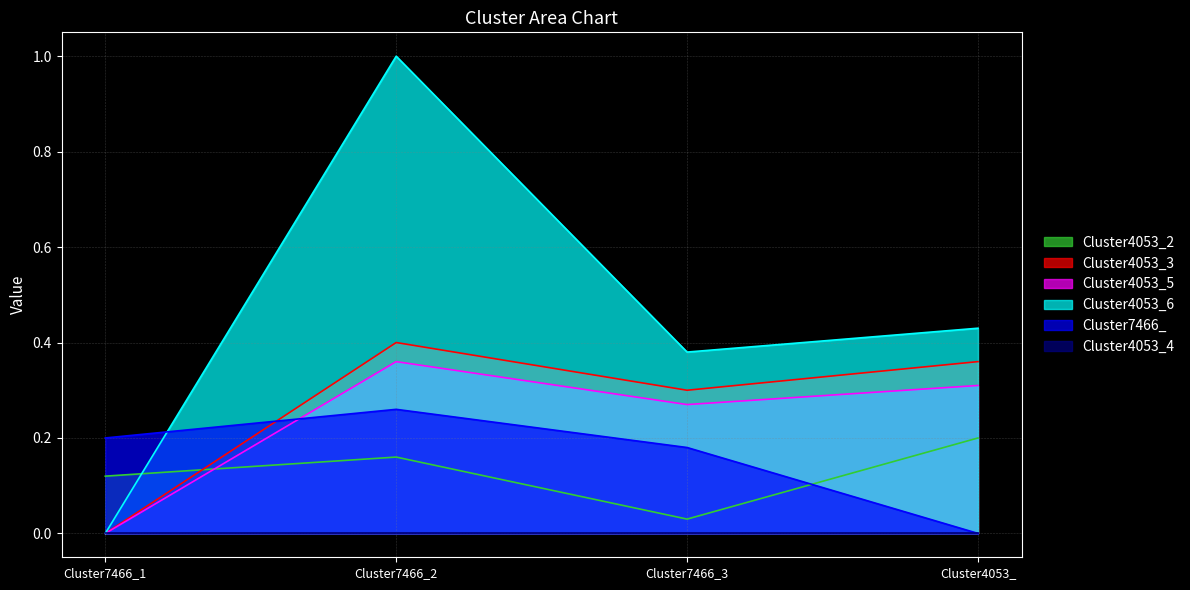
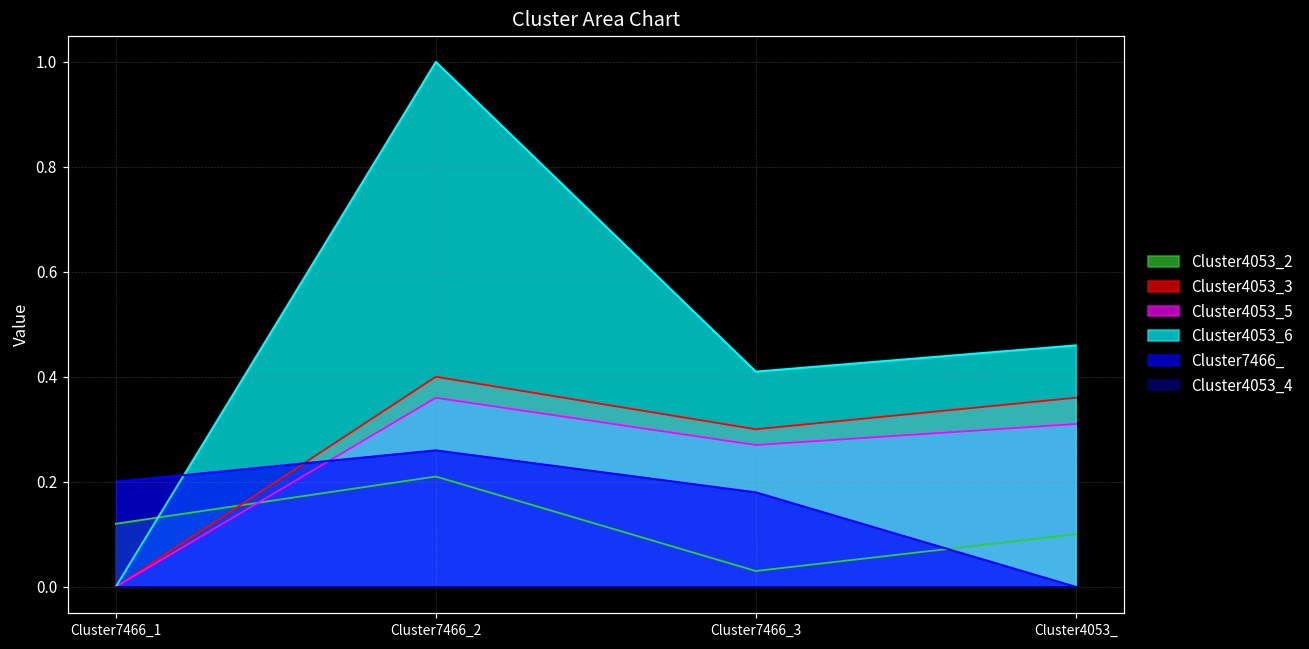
  {
    "Cluster4053_2": {
      "Cluster7466_1": 0.12,
-     "Cluster7466_2": 0.16,
+     "Cluster7466_2": 0.21,
      "Cluster7466_3": 0.03,
-     "Cluster4053_": 0.2
+     "Cluster4053_": 0.1
    },
    "Cluster4053_3": {
      "Cluster7466_2": 0.40,
      "Cluster7466_3": 0.30,
      "Cluster4053_": 0.36
    },
    "Cluster4053_5": {
      "Cluster7466_2": 0.36,
      "Cluster7466_3": 0.27,
      "Cluster4053_": 0.31
    },
    "Cluster4053_6": {
      "Cluster7466_2": 1.00,
-     "Cluster7466_3": 0.38,
-     "Cluster4053_": 0.43
+     "Cluster7466_3": 0.41,
+     "Cluster4053_": 0.46
    },
    "Cluster7466_": {
      "Cluster7466_1": 0.20,
      "Cluster7466_2": 0.26,
      "Cluster7466_3": 0.18
    },
    "Cluster4053_4": {
      "Cluster7466_2": 0.00,
      "Cluster7466_3": 0.00
    }
  }
